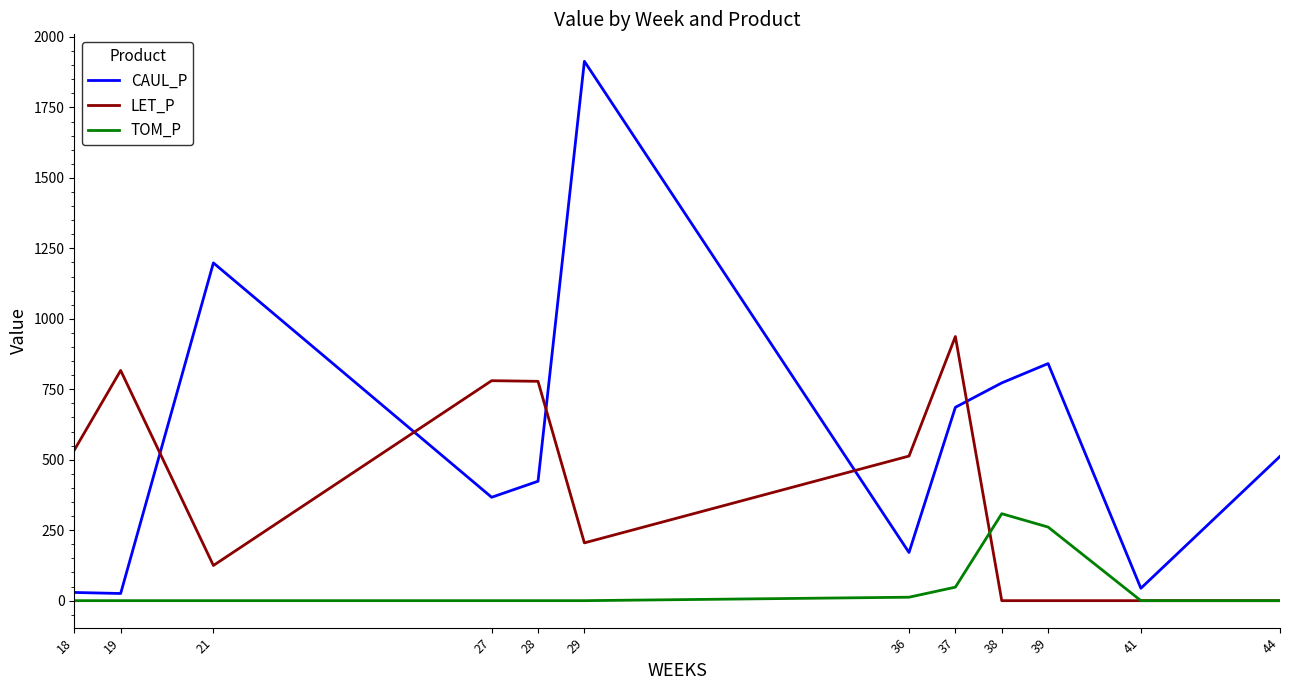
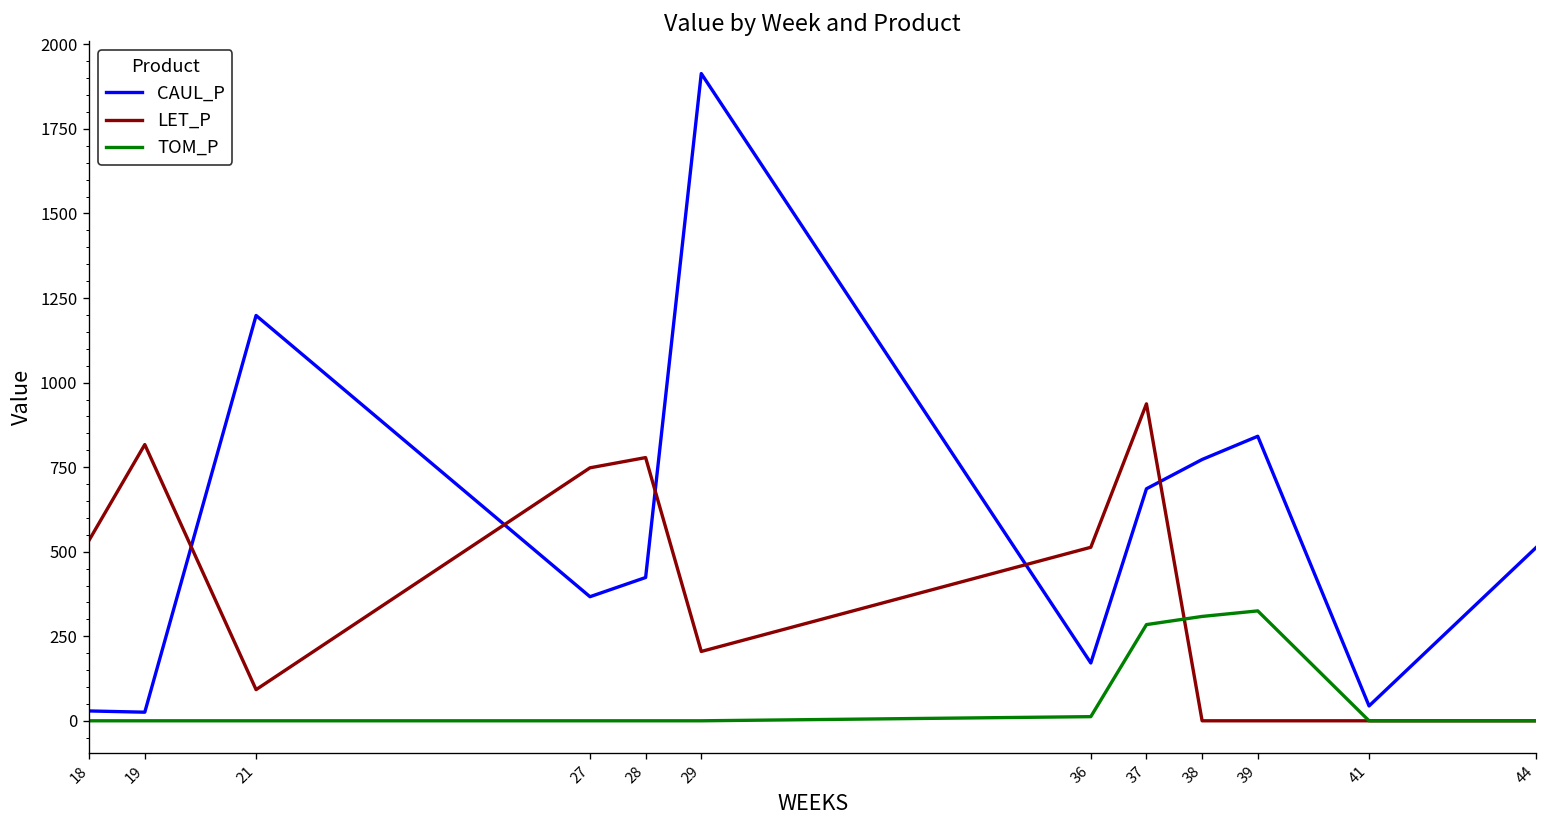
  {
    "CAUL_P": {
      "18": 30,
      "19": 30,
      "21": 1200,
      "27": 370,
      "28": 420,
      "29": 1910,
      "36": 170,
      "37": 690,
      "38": 770,
      "39": 840,
      "41": 40,
      "44": 510
    },
    "LET_P": {
      "18": 530,
      "19": 820,
-     "21": 120,
-     "27": 780,
+     "21": 90,
+     "27": 750,
      "28": 780,
      "29": 210,
      "36": 510,
      "37": 940,
      "38": 0,
      "39": 0
    },
    "TOM_P": {
      "18": 0,
      "19": 0,
      "21": 0,
      "27": 0,
      "28": 0,
      "29": 0,
      "36": 10,
-     "37": 50,
+     "37": 280,
      "38": 310,
-     "39": 260
+     "39": 320
    }
  }
